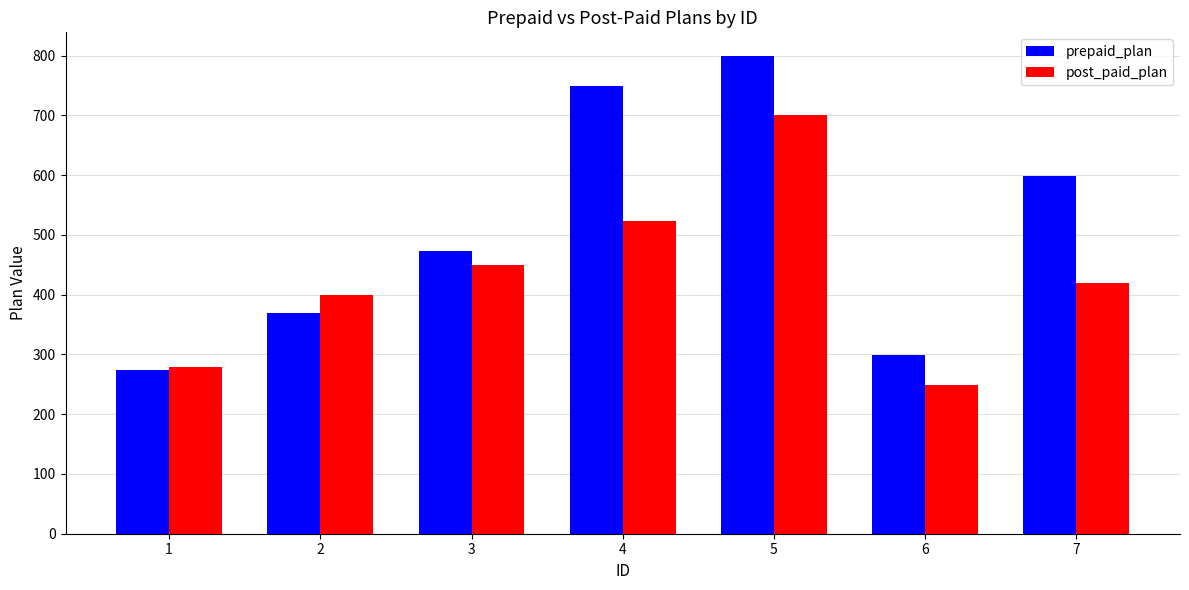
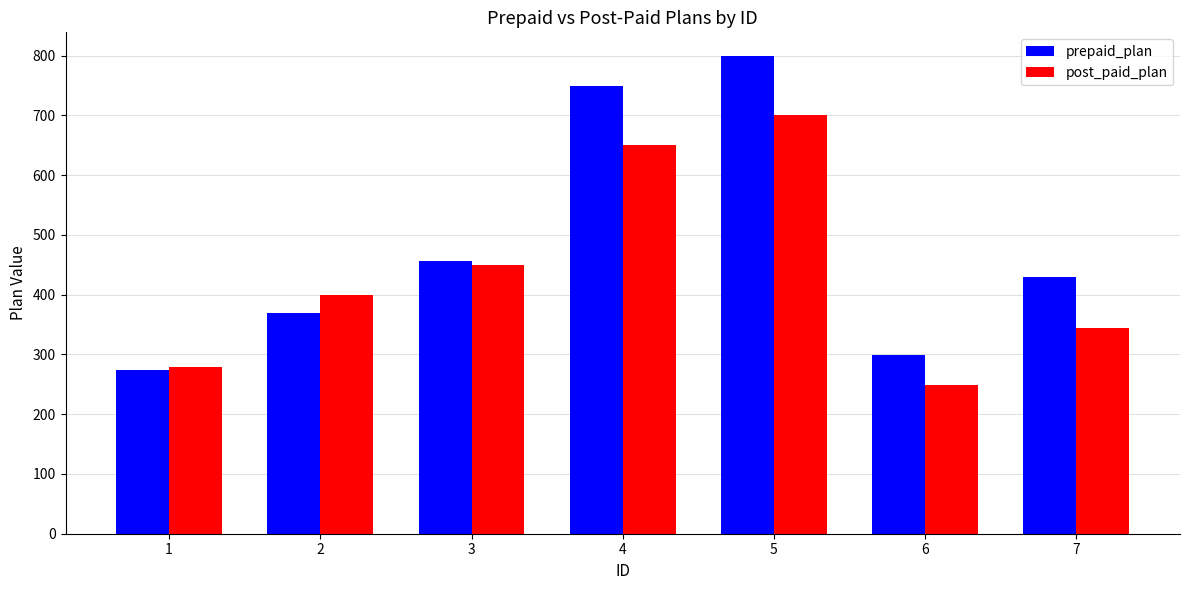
  {
    "prepaid_plan": {
      "1": 270,
      "2": 370,
-     "3": 470,
+     "3": 460,
      "4": 750,
      "5": 800,
      "6": 300,
-     "7": 600
+     "7": 430
    },
    "post_paid_plan": {
      "1": 280,
      "2": 400,
      "3": 450,
-     "4": 520,
+     "4": 650,
      "5": 700,
      "6": 250,
-     "7": 420
+     "7": 350
    }
  }
